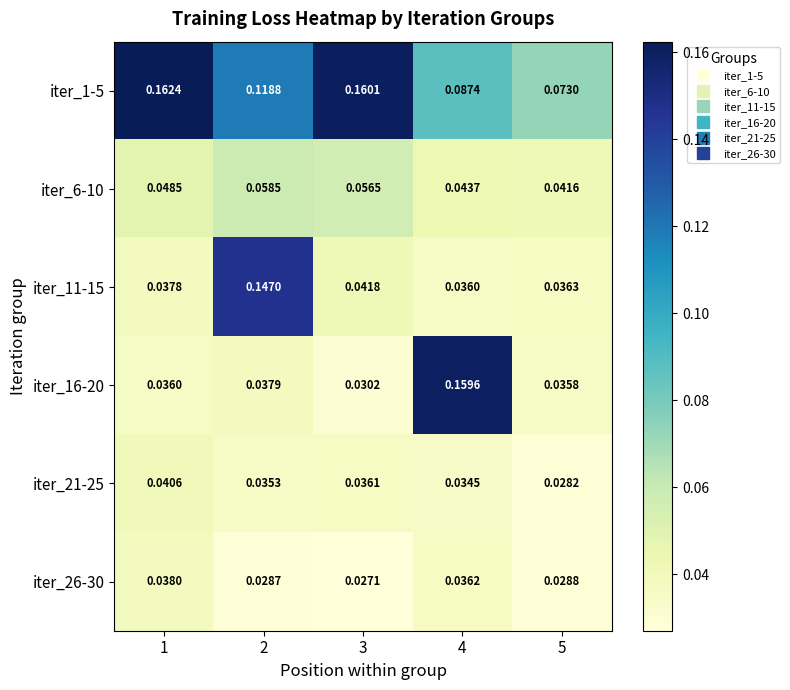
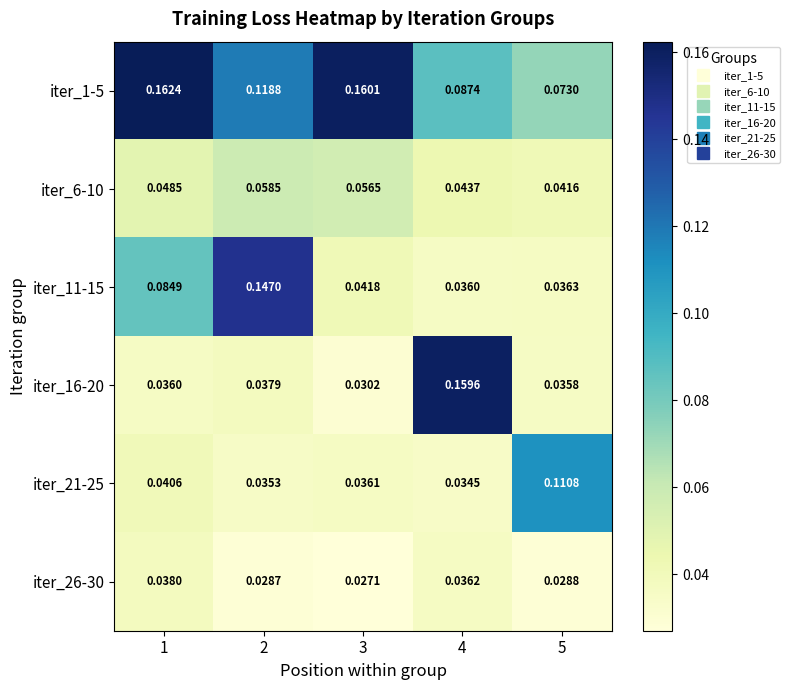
  {
    "iter_1-5": {
      "1": 0.1624,
      "2": 0.1188,
      "3": 0.1601,
      "4": 0.0874,
      "5": 0.0730
    },
    "iter_6-10": {
      "1": 0.0485,
      "2": 0.0585,
      "3": 0.0565,
      "4": 0.0437,
      "5": 0.0416
    },
    "iter_11-15": {
-     "1": 0.0378,
+     "1": 0.0849,
      "2": 0.1470,
      "3": 0.0418,
      "4": 0.0360,
      "5": 0.0363
    },
    "iter_16-20": {
      "1": 0.0360,
      "2": 0.0379,
      "3": 0.0302,
      "4": 0.1596,
      "5": 0.0358
    },
    "iter_21-25": {
      "1": 0.0406,
      "2": 0.0353,
      "3": 0.0361,
      "4": 0.0345,
-     "5": 0.0282
+     "5": 0.1108
    },
    "iter_26-30": {
      "1": 0.0380,
      "2": 0.0287,
      "3": 0.0271,
      "4": 0.0362,
      "5": 0.0288
    }
  }
